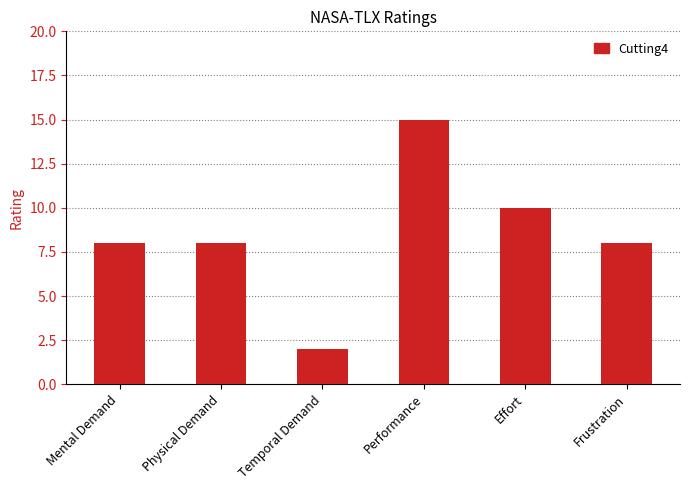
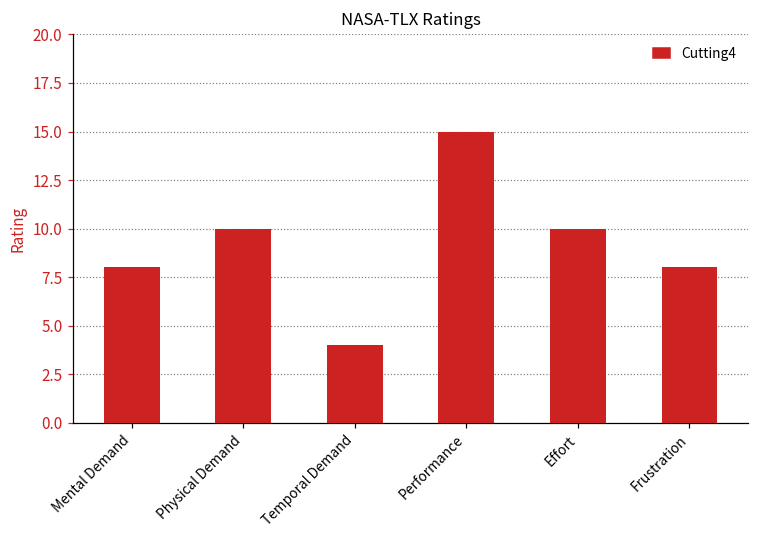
  {
    "Mental Demand": 8,
-   "Physical Demand": 8,
-   "Temporal Demand": 2,
+   "Physical Demand": 10,
+   "Temporal Demand": 4,
    "Performance": 15,
    "Effort": 10,
    "Frustration": 8
  }
